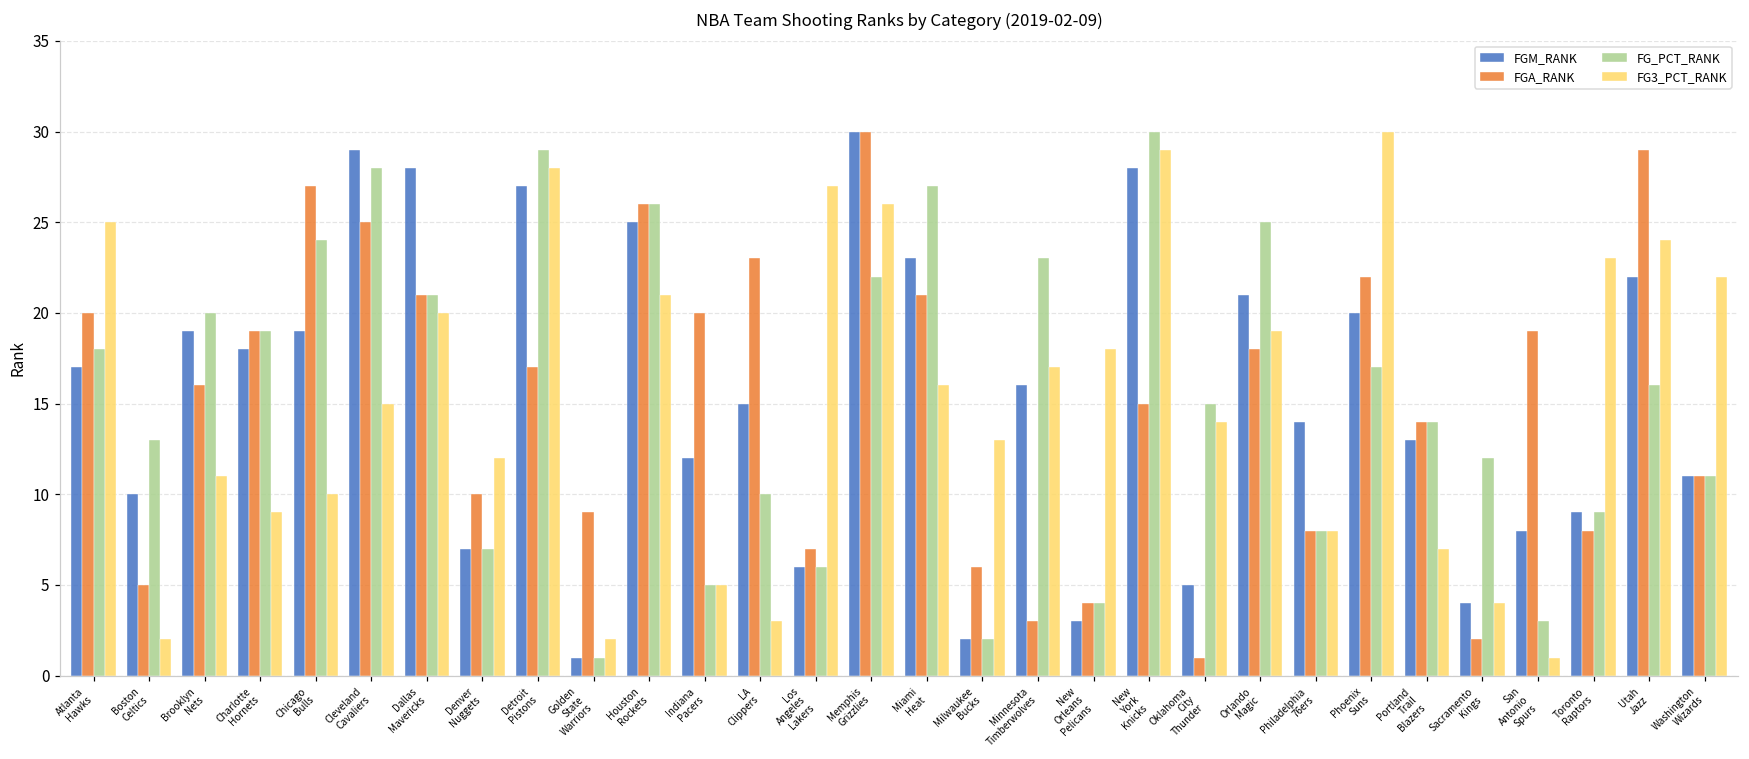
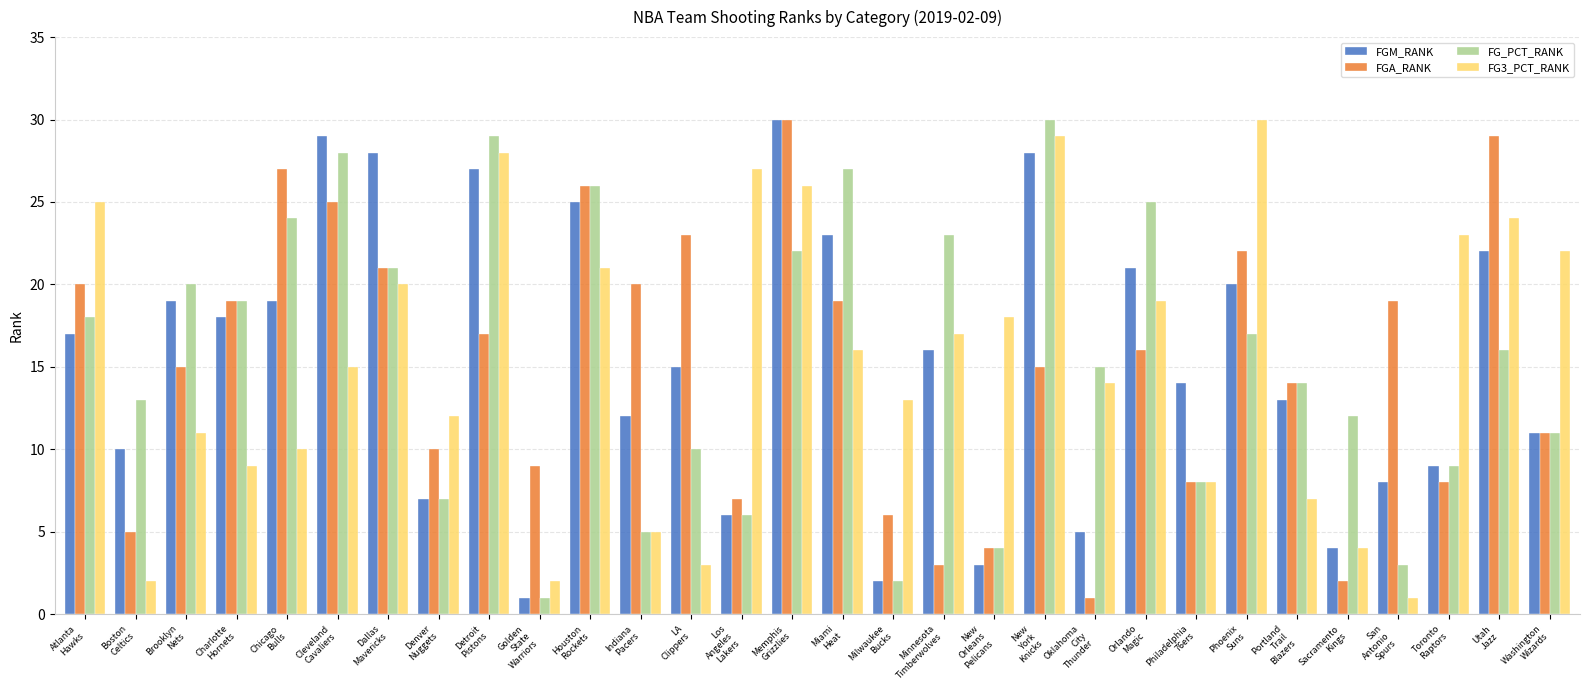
  {
    "FGM_RANK": {
      "Atlanta Hawks": 17,
      "Boston Celtics": 10,
      "Brooklyn Nets": 19,
      "Charlotte Hornets": 18,
      "Chicago Bulls": 19,
      "Cleveland Cavaliers": 29,
      "Dallas Mavericks": 28,
      "Denver Nuggets": 7,
      "Detroit Pistons": 27,
      "Golden State Warriors": 1,
      "Houston Rockets": 25,
      "Indiana Pacers": 12,
      "LA Clippers": 15,
      "Los Angeles Lakers": 6,
      "Memphis Grizzlies": 30,
      "Miami Heat": 23,
      "Milwaukee Bucks": 2,
      "Minnesota Timberwolves": 16,
      "New Orleans Pelicans": 3,
      "New York Knicks": 28,
      "Oklahoma City Thunder": 5,
      "Orlando Magic": 21,
      "Philadelphia 76ers": 14,
      "Phoenix Suns": 20,
      "Portland Trail Blazers": 13,
      "Sacramento Kings": 4,
      "San Antonio Spurs": 8,
      "Toronto Raptors": 9,
      "Utah Jazz": 22,
      "Washington Wizards": 11
    },
    "FGA_RANK": {
      "Atlanta Hawks": 20,
      "Boston Celtics": 5,
-     "Brooklyn Nets": 16,
+     "Brooklyn Nets": 15,
      "Charlotte Hornets": 19,
      "Chicago Bulls": 27,
      "Cleveland Cavaliers": 25,
      "Dallas Mavericks": 21,
      "Denver Nuggets": 10,
      "Detroit Pistons": 17,
      "Golden State Warriors": 9,
      "Houston Rockets": 26,
      "Indiana Pacers": 20,
      "LA Clippers": 23,
      "Los Angeles Lakers": 7,
      "Memphis Grizzlies": 30,
-     "Miami Heat": 21,
+     "Miami Heat": 19,
      "Milwaukee Bucks": 6,
      "Minnesota Timberwolves": 3,
      "New Orleans Pelicans": 4,
      "New York Knicks": 15,
      "Oklahoma City Thunder": 1,
-     "Orlando Magic": 18,
+     "Orlando Magic": 16,
      "Philadelphia 76ers": 8,
      "Phoenix Suns": 22,
      "Portland Trail Blazers": 14,
      "Sacramento Kings": 2,
      "San Antonio Spurs": 19,
      "Toronto Raptors": 8,
      "Utah Jazz": 29,
      "Washington Wizards": 11
    },
    "FG_PCT_RANK": {
      "Atlanta Hawks": 18,
      "Boston Celtics": 13,
      "Brooklyn Nets": 20,
      "Charlotte Hornets": 19,
      "Chicago Bulls": 24,
      "Cleveland Cavaliers": 28,
      "Dallas Mavericks": 21,
      "Denver Nuggets": 7,
      "Detroit Pistons": 29,
      "Golden State Warriors": 1,
      "Houston Rockets": 26,
      "Indiana Pacers": 5,
      "LA Clippers": 10,
      "Los Angeles Lakers": 6,
      "Memphis Grizzlies": 22,
      "Miami Heat": 27,
      "Milwaukee Bucks": 2,
      "Minnesota Timberwolves": 23,
      "New Orleans Pelicans": 4,
      "New York Knicks": 30,
      "Oklahoma City Thunder": 15,
      "Orlando Magic": 25,
      "Philadelphia 76ers": 8,
      "Phoenix Suns": 17,
      "Portland Trail Blazers": 14,
      "Sacramento Kings": 12,
      "San Antonio Spurs": 3,
      "Toronto Raptors": 9,
      "Utah Jazz": 16,
      "Washington Wizards": 11
    },
    "FG3_PCT_RANK": {
      "Atlanta Hawks": 25,
      "Boston Celtics": 2,
      "Brooklyn Nets": 11,
      "Charlotte Hornets": 9,
      "Chicago Bulls": 10,
      "Cleveland Cavaliers": 15,
      "Dallas Mavericks": 20,
      "Denver Nuggets": 12,
      "Detroit Pistons": 28,
      "Golden State Warriors": 2,
      "Houston Rockets": 21,
      "Indiana Pacers": 5,
      "LA Clippers": 3,
      "Los Angeles Lakers": 27,
      "Memphis Grizzlies": 26,
      "Miami Heat": 16,
      "Milwaukee Bucks": 13,
      "Minnesota Timberwolves": 17,
      "New Orleans Pelicans": 18,
      "New York Knicks": 29,
      "Oklahoma City Thunder": 14,
      "Orlando Magic": 19,
      "Philadelphia 76ers": 8,
      "Phoenix Suns": 30,
      "Portland Trail Blazers": 7,
      "Sacramento Kings": 4,
      "San Antonio Spurs": 1,
      "Toronto Raptors": 23,
      "Utah Jazz": 24,
      "Washington Wizards": 22
    }
  }
